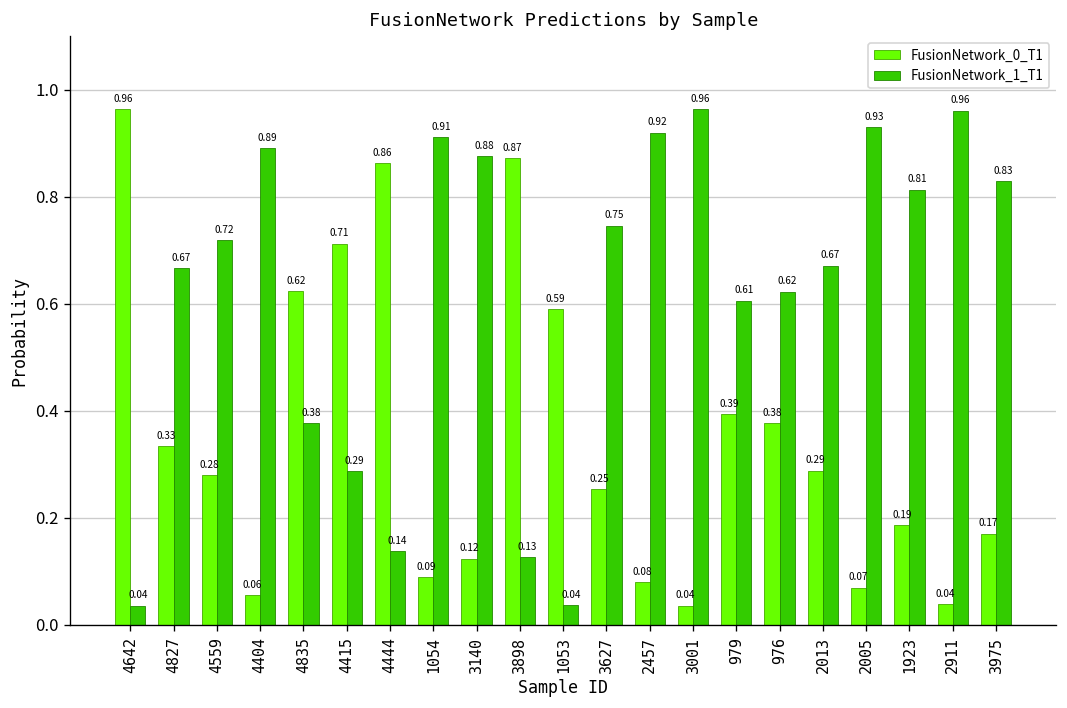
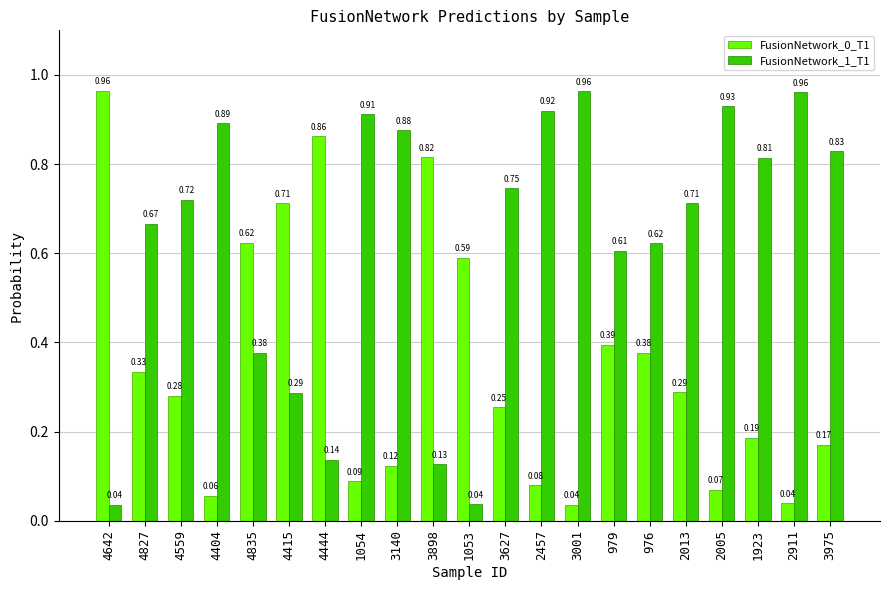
  {
    "FusionNetwork_0_T1": {
      "4642": 0.96,
      "4827": 0.33,
      "4559": 0.28,
      "4404": 0.06,
      "4835": 0.62,
      "4415": 0.71,
      "4444": 0.86,
      "1054": 0.09,
      "3140": 0.12,
-     "3898": 0.87,
+     "3898": 0.82,
      "1053": 0.59,
      "3627": 0.25,
      "2457": 0.08,
      "3001": 0.04,
      "979": 0.39,
      "976": 0.38,
      "2013": 0.29,
      "2005": 0.07,
      "1923": 0.19,
      "2911": 0.04,
      "3975": 0.17
    },
    "FusionNetwork_1_T1": {
      "4642": 0.04,
      "4827": 0.67,
      "4559": 0.72,
      "4404": 0.89,
      "4835": 0.38,
      "4415": 0.29,
      "4444": 0.14,
      "1054": 0.91,
      "3140": 0.88,
      "3898": 0.13,
      "1053": 0.04,
      "3627": 0.75,
      "2457": 0.92,
      "3001": 0.96,
      "979": 0.61,
      "976": 0.62,
-     "2013": 0.67,
+     "2013": 0.71,
      "2005": 0.93,
      "1923": 0.81,
      "2911": 0.96,
      "3975": 0.83
    }
  }
